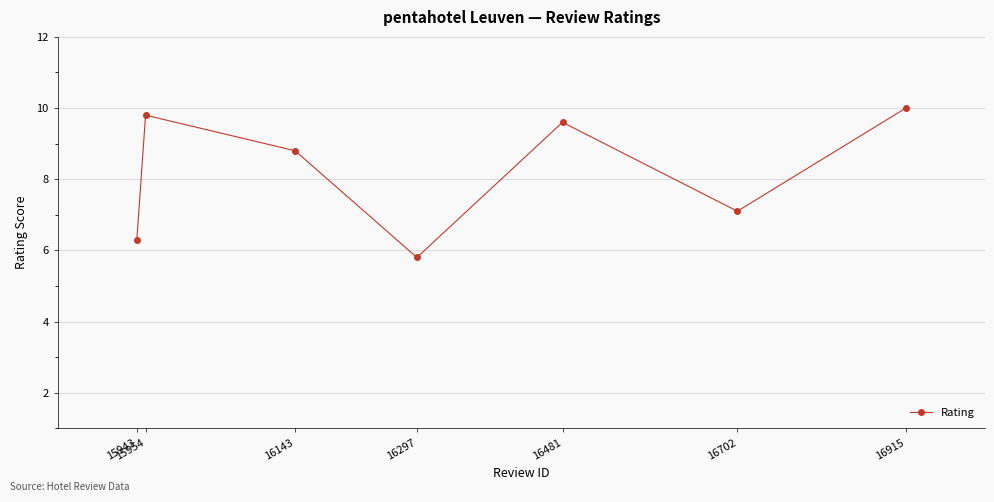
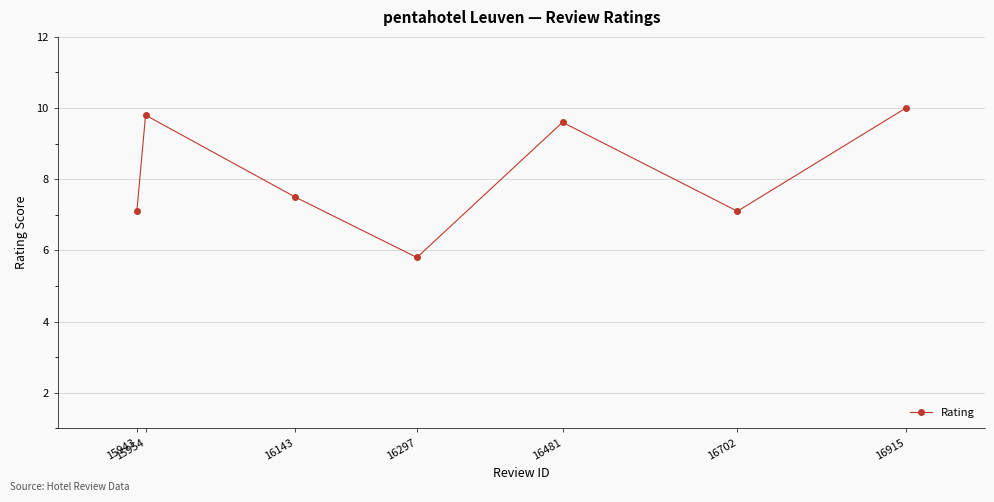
  {
-   "15943": 6.3,
+   "15943": 7.1,
    "15954": 9.8,
-   "16143": 8.8,
+   "16143": 7.5,
    "16297": 5.8,
    "16481": 9.6,
    "16702": 7.1,
    "16915": 10.0
  }
